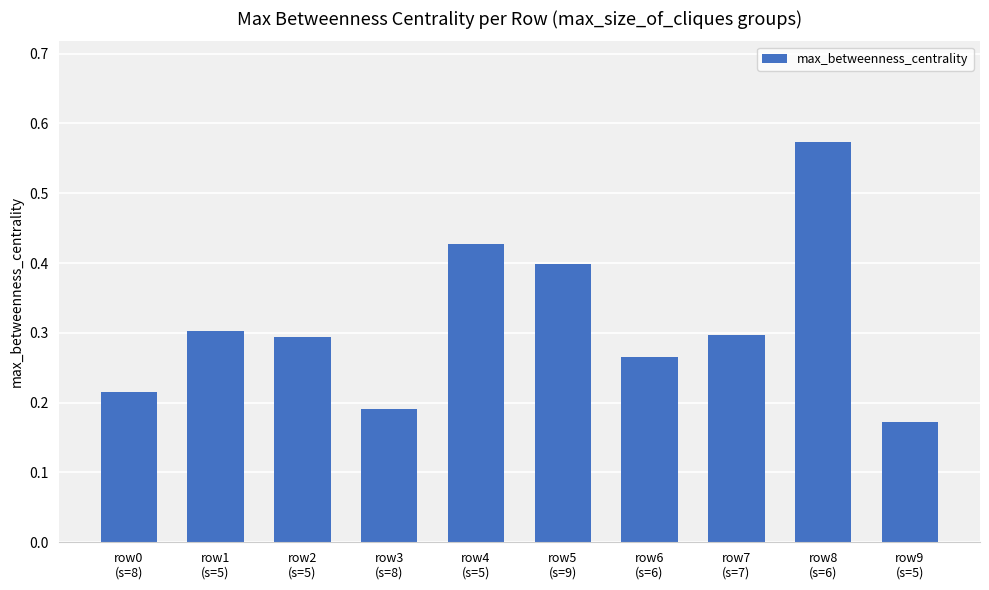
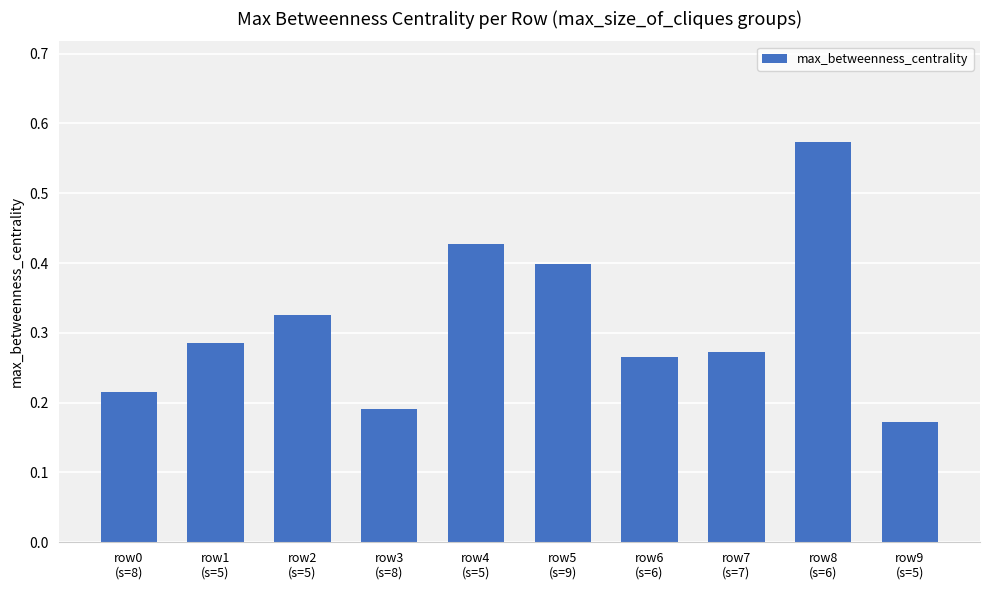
  {
    "row0 (s=8)": 0.22,
-   "row1 (s=5)": 0.30,
-   "row2 (s=5)": 0.29,
+   "row1 (s=5)": 0.29,
+   "row2 (s=5)": 0.33,
    "row3 (s=8)": 0.19,
    "row4 (s=5)": 0.43,
    "row5 (s=9)": 0.40,
    "row6 (s=6)": 0.26,
-   "row7 (s=7)": 0.30,
+   "row7 (s=7)": 0.27,
    "row8 (s=6)": 0.57,
    "row9 (s=5)": 0.17
  }
